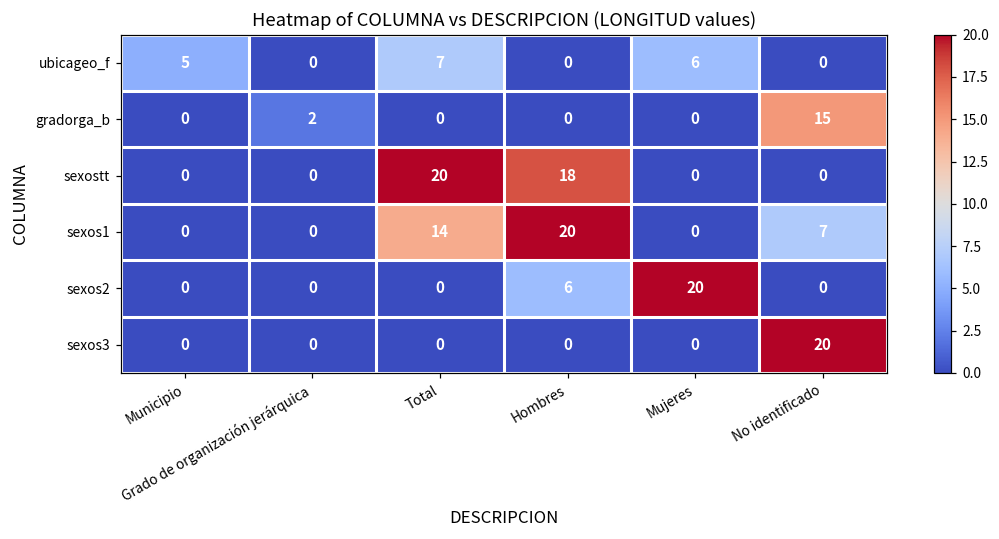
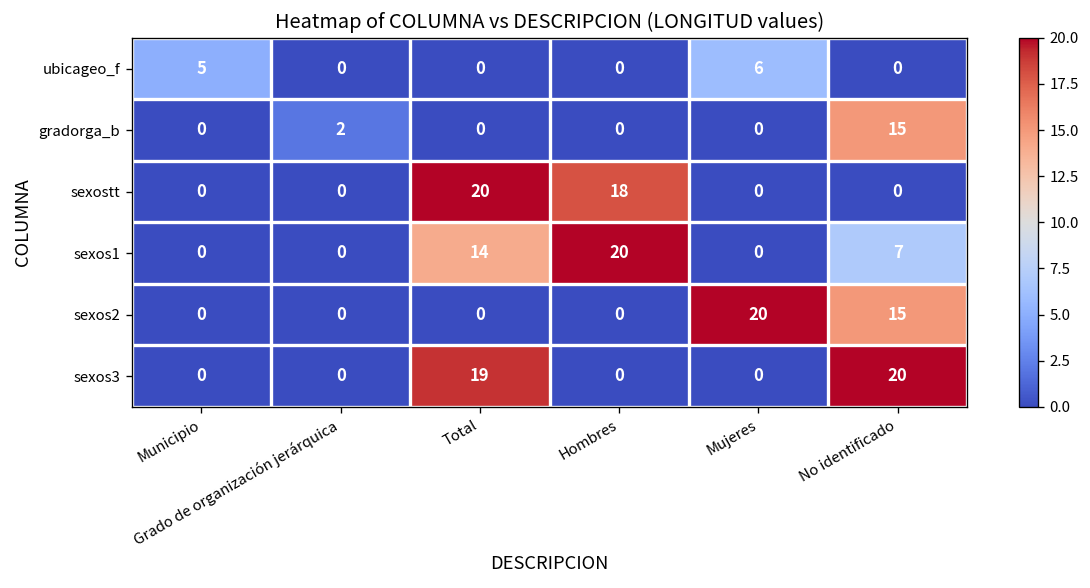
  {
    "ubicageo_f": {
      "Municipio": 5,
      "Grado de organización jerárquica": 0,
-     "Total": 7,
+     "Total": 0,
      "Hombres": 0,
      "Mujeres": 6,
      "No identificado": 0
    },
    "gradorga_b": {
      "Municipio": 0,
      "Grado de organización jerárquica": 2,
      "Total": 0,
      "Hombres": 0,
      "Mujeres": 0,
      "No identificado": 15
    },
    "sexostt": {
      "Municipio": 0,
      "Grado de organización jerárquica": 0,
      "Total": 20,
      "Hombres": 18,
      "Mujeres": 0,
      "No identificado": 0
    },
    "sexos1": {
      "Municipio": 0,
      "Grado de organización jerárquica": 0,
      "Total": 14,
      "Hombres": 20,
      "Mujeres": 0,
      "No identificado": 7
    },
    "sexos2": {
      "Municipio": 0,
      "Grado de organización jerárquica": 0,
      "Total": 0,
-     "Hombres": 6,
+     "Hombres": 0,
      "Mujeres": 20,
-     "No identificado": 0
+     "No identificado": 15
    },
    "sexos3": {
      "Municipio": 0,
      "Grado de organización jerárquica": 0,
-     "Total": 0,
+     "Total": 19,
      "Hombres": 0,
      "Mujeres": 0,
      "No identificado": 20
    }
  }
